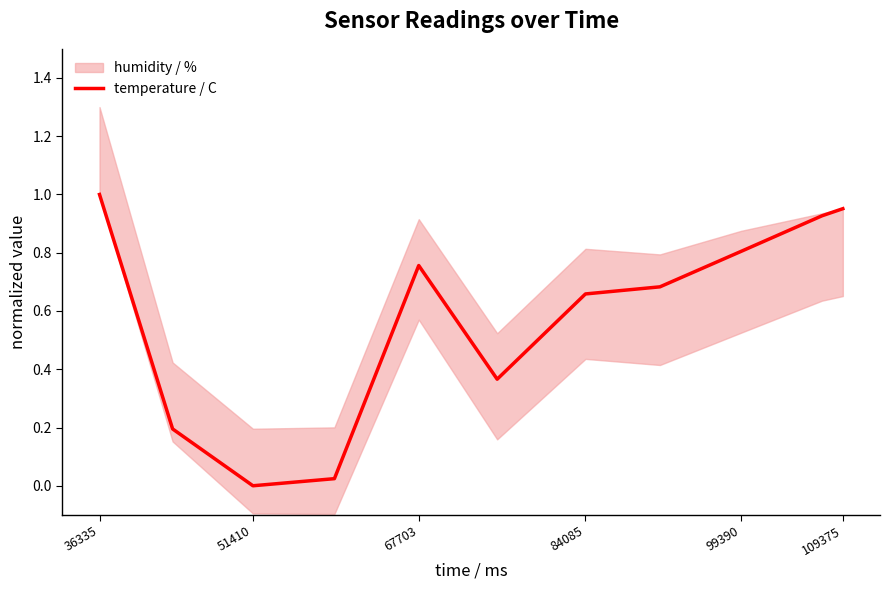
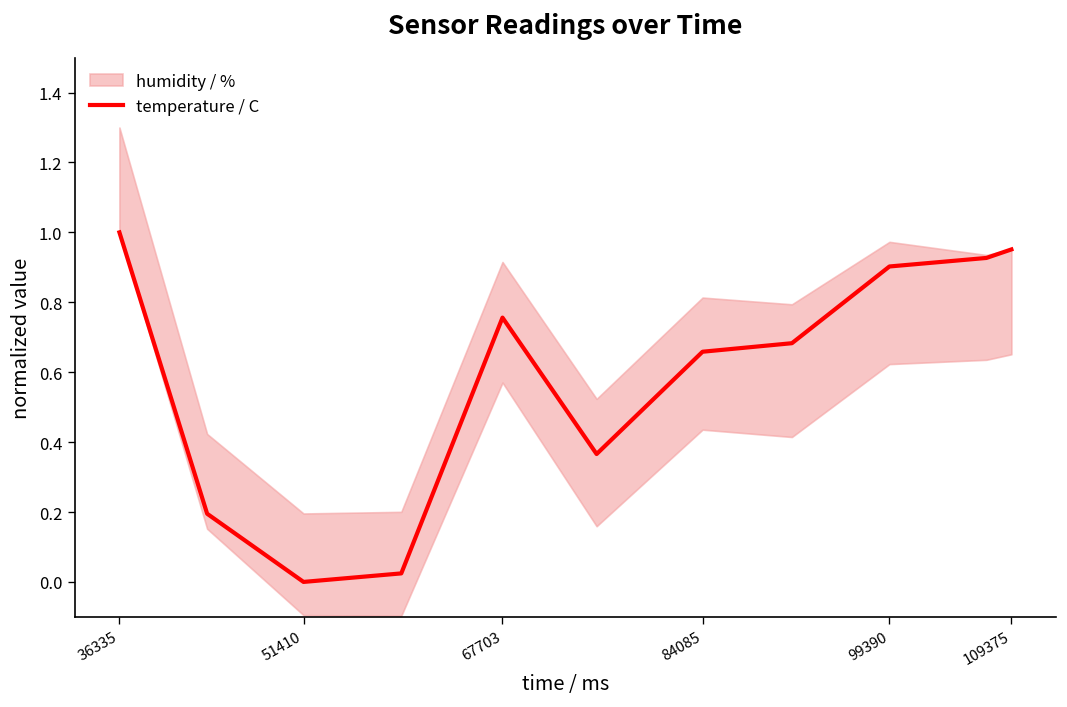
  {
    "temperature / C": {
      "36335": 1.00,
      "51410": 0.00,
      "67703": 0.76,
      "84085": 0.66,
-     "99390": 0.80
+     "99390": 0.90
    }
  }
